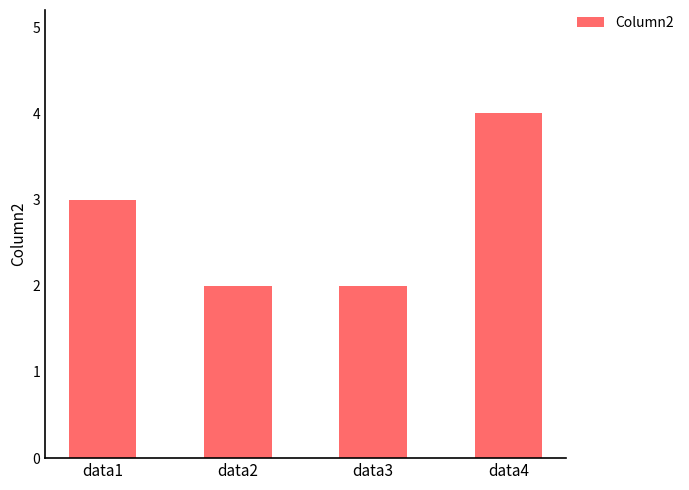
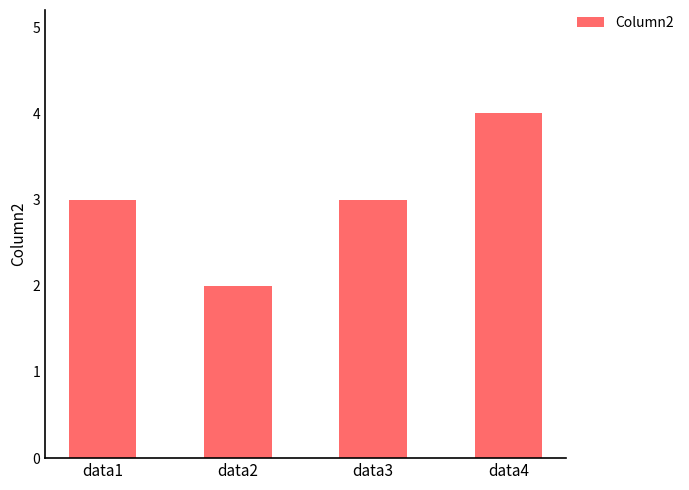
  {
    "data1": 3,
    "data2": 2,
-   "data3": 2,
+   "data3": 3,
    "data4": 4
  }
